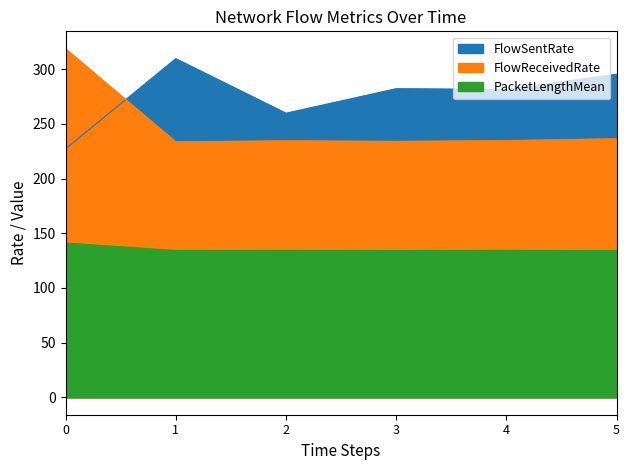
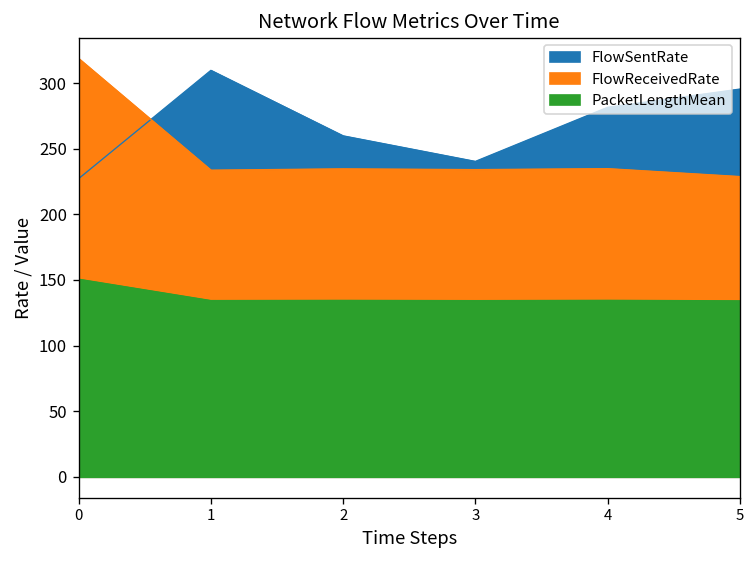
  {
    "FlowSentRate": {
      "0": 227,
      "1": 310,
      "2": 260,
-     "3": 282,
+     "3": 240,
      "5": 295
    },
    "FlowReceivedRate": {
      "0": 319,
      "1": 234,
      "2": 235,
      "3": 234,
      "4": 235,
-     "5": 237
+     "5": 229
    },
    "PacketLengthMean": {
-     "0": 141,
+     "0": 151,
      "1": 134,
      "2": 134,
      "3": 134,
      "4": 134,
      "5": 134
    }
  }
